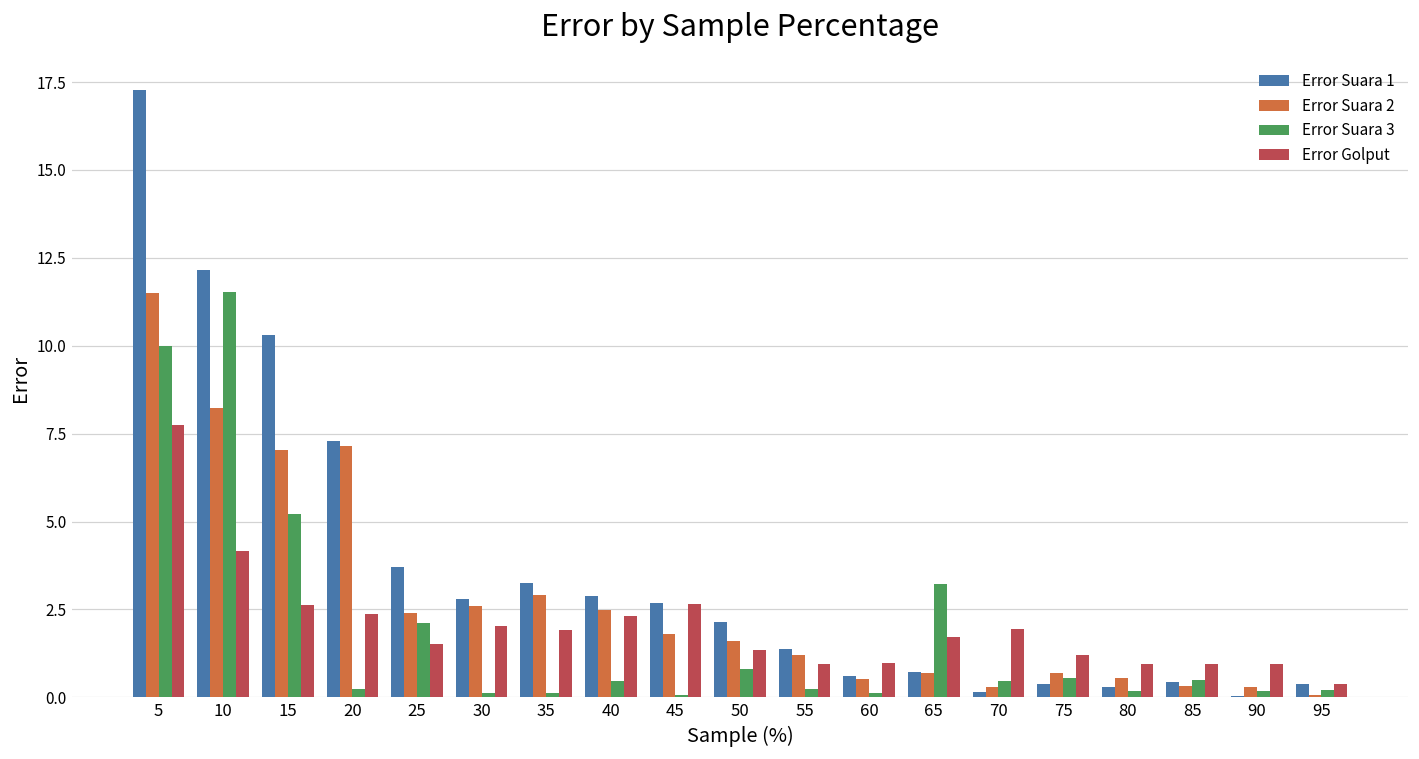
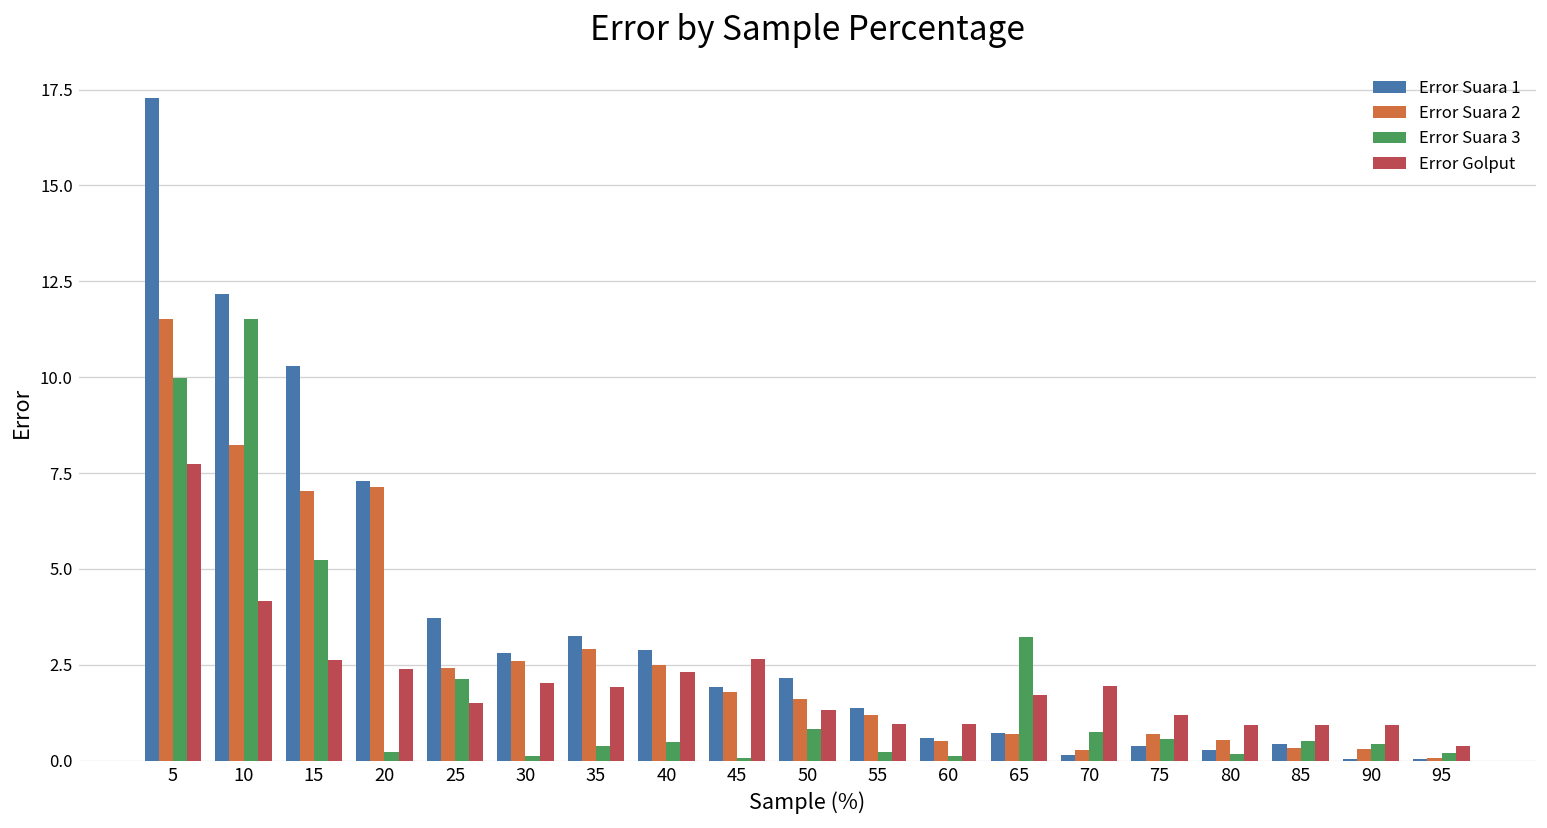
  {
    "Error Suara 1": {
      "5": 17.3,
      "10": 12.2,
      "15": 10.3,
      "20": 7.3,
      "25": 3.7,
      "30": 2.8,
      "35": 3.3,
      "40": 2.9,
-     "45": 2.7,
+     "45": 1.9,
      "50": 2.2,
      "55": 1.4,
      "60": 0.6,
      "65": 0.7,
      "70": 0.2,
      "75": 0.4,
      "80": 0.3,
      "85": 0.4,
-     "95": 0.4
+     "95": 0.1
    },
    "Error Suara 3": {
      "5": 10.0,
      "10": 11.5,
      "15": 5.2,
      "20": 0.2,
      "25": 2.1,
      "30": 0.1,
-     "35": 0.1,
+     "35": 0.4,
      "40": 0.5,
      "50": 0.8,
      "55": 0.2,
      "60": 0.1,
      "65": 3.2,
-     "70": 0.5,
+     "70": 0.8,
      "75": 0.6,
      "80": 0.2,
      "85": 0.5,
-     "90": 0.2,
+     "90": 0.4,
      "95": 0.2
    }
  }
